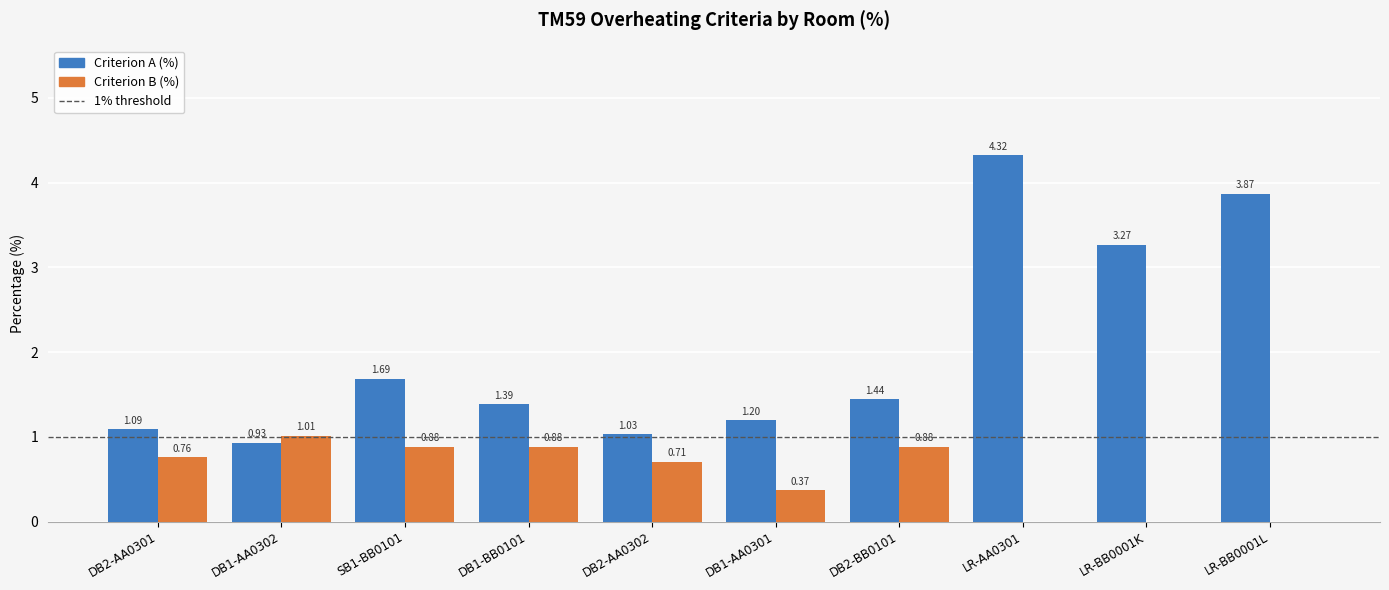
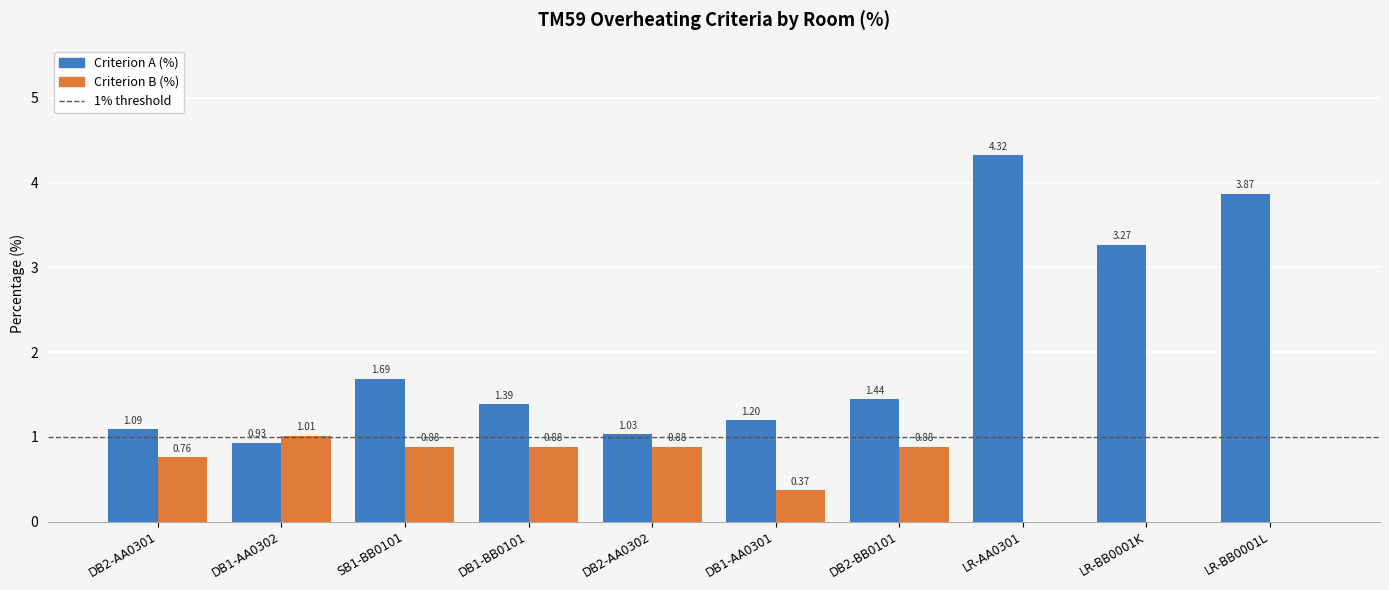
  {
    "Criterion A (%)": {
      "DB2-AA0301": 1.09,
      "DB1-AA0302": 0.93,
      "SB1-BB0101": 1.69,
      "DB1-BB0101": 1.39,
      "DB2-AA0302": 1.03,
      "DB1-AA0301": 1.20,
      "DB2-BB0101": 1.44,
      "LR-AA0301": 4.32,
      "LR-BB0001K": 3.27,
      "LR-BB0001L": 3.87
    },
    "Criterion B (%)": {
      "DB2-AA0301": 0.76,
      "DB1-AA0302": 1.01,
      "SB1-BB0101": 0.88,
      "DB1-BB0101": 0.88,
-     "DB2-AA0302": 0.71,
+     "DB2-AA0302": 0.88,
      "DB1-AA0301": 0.37,
      "DB2-BB0101": 0.88
    }
  }
